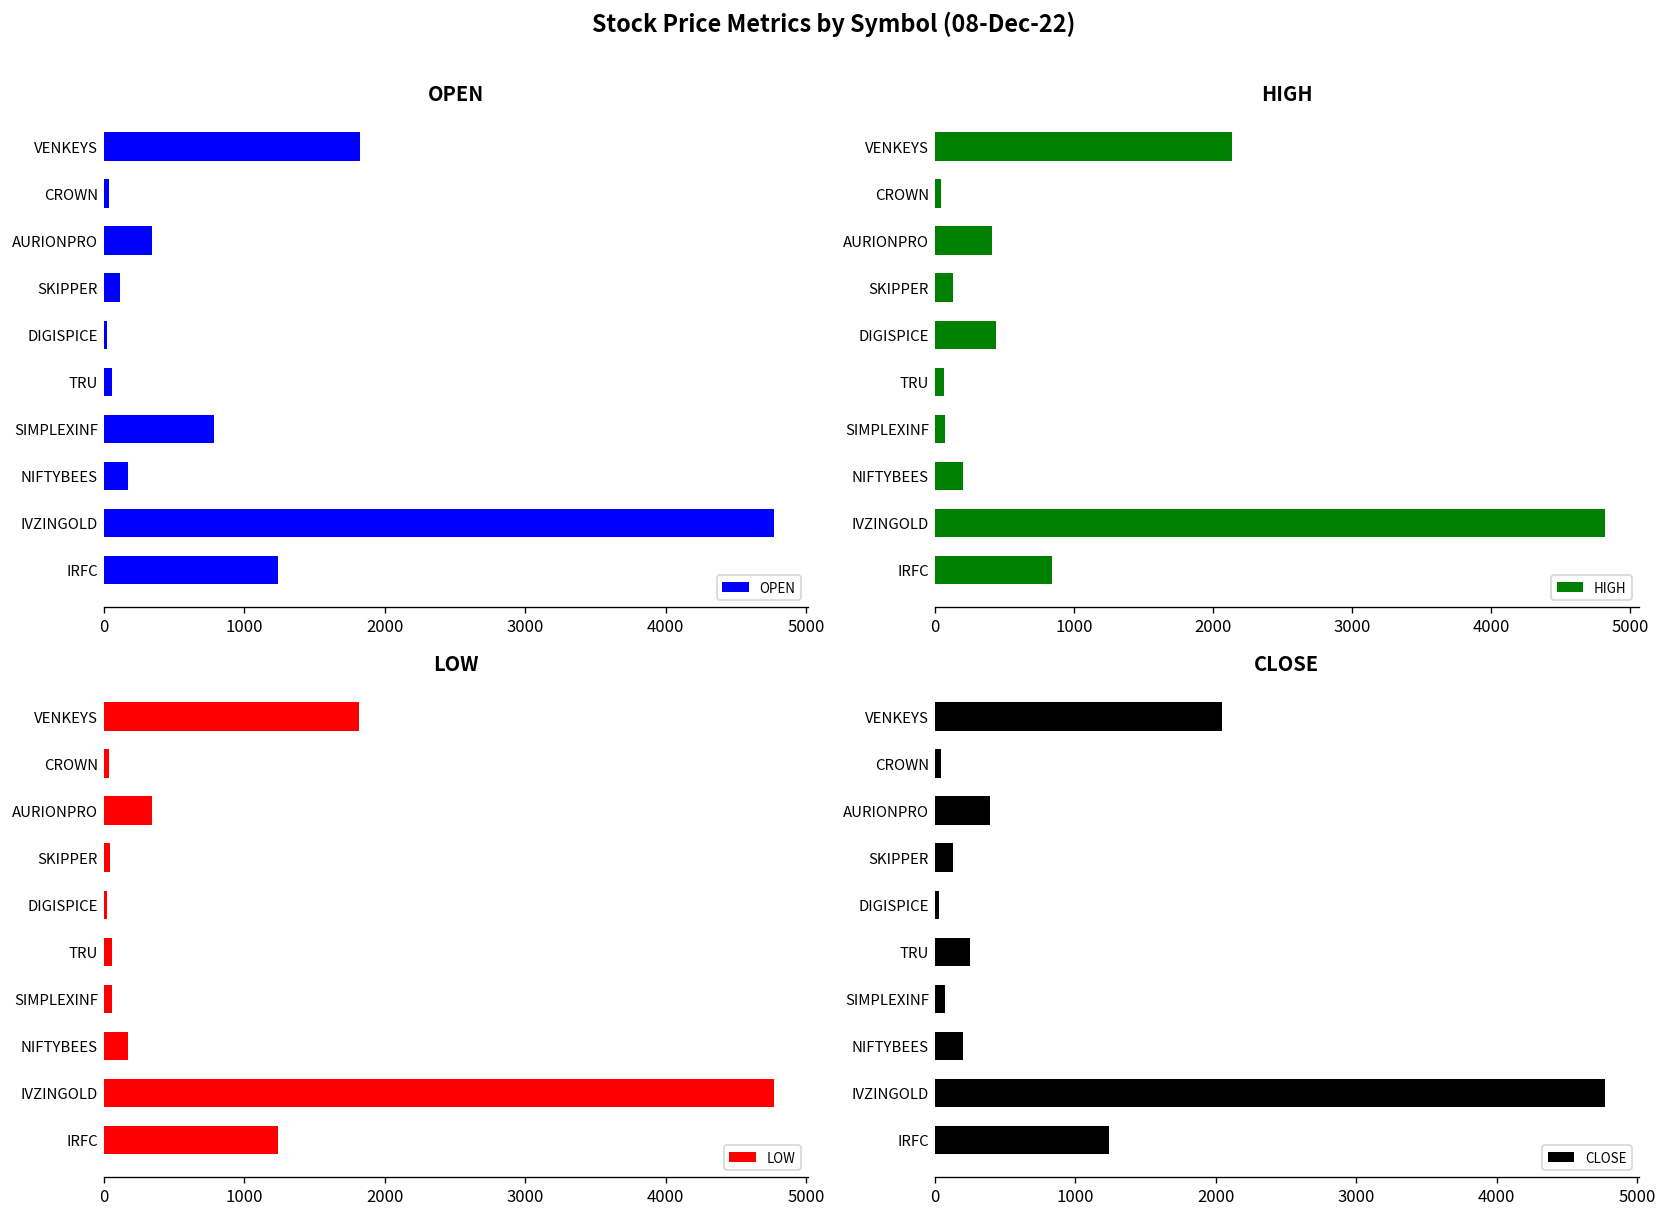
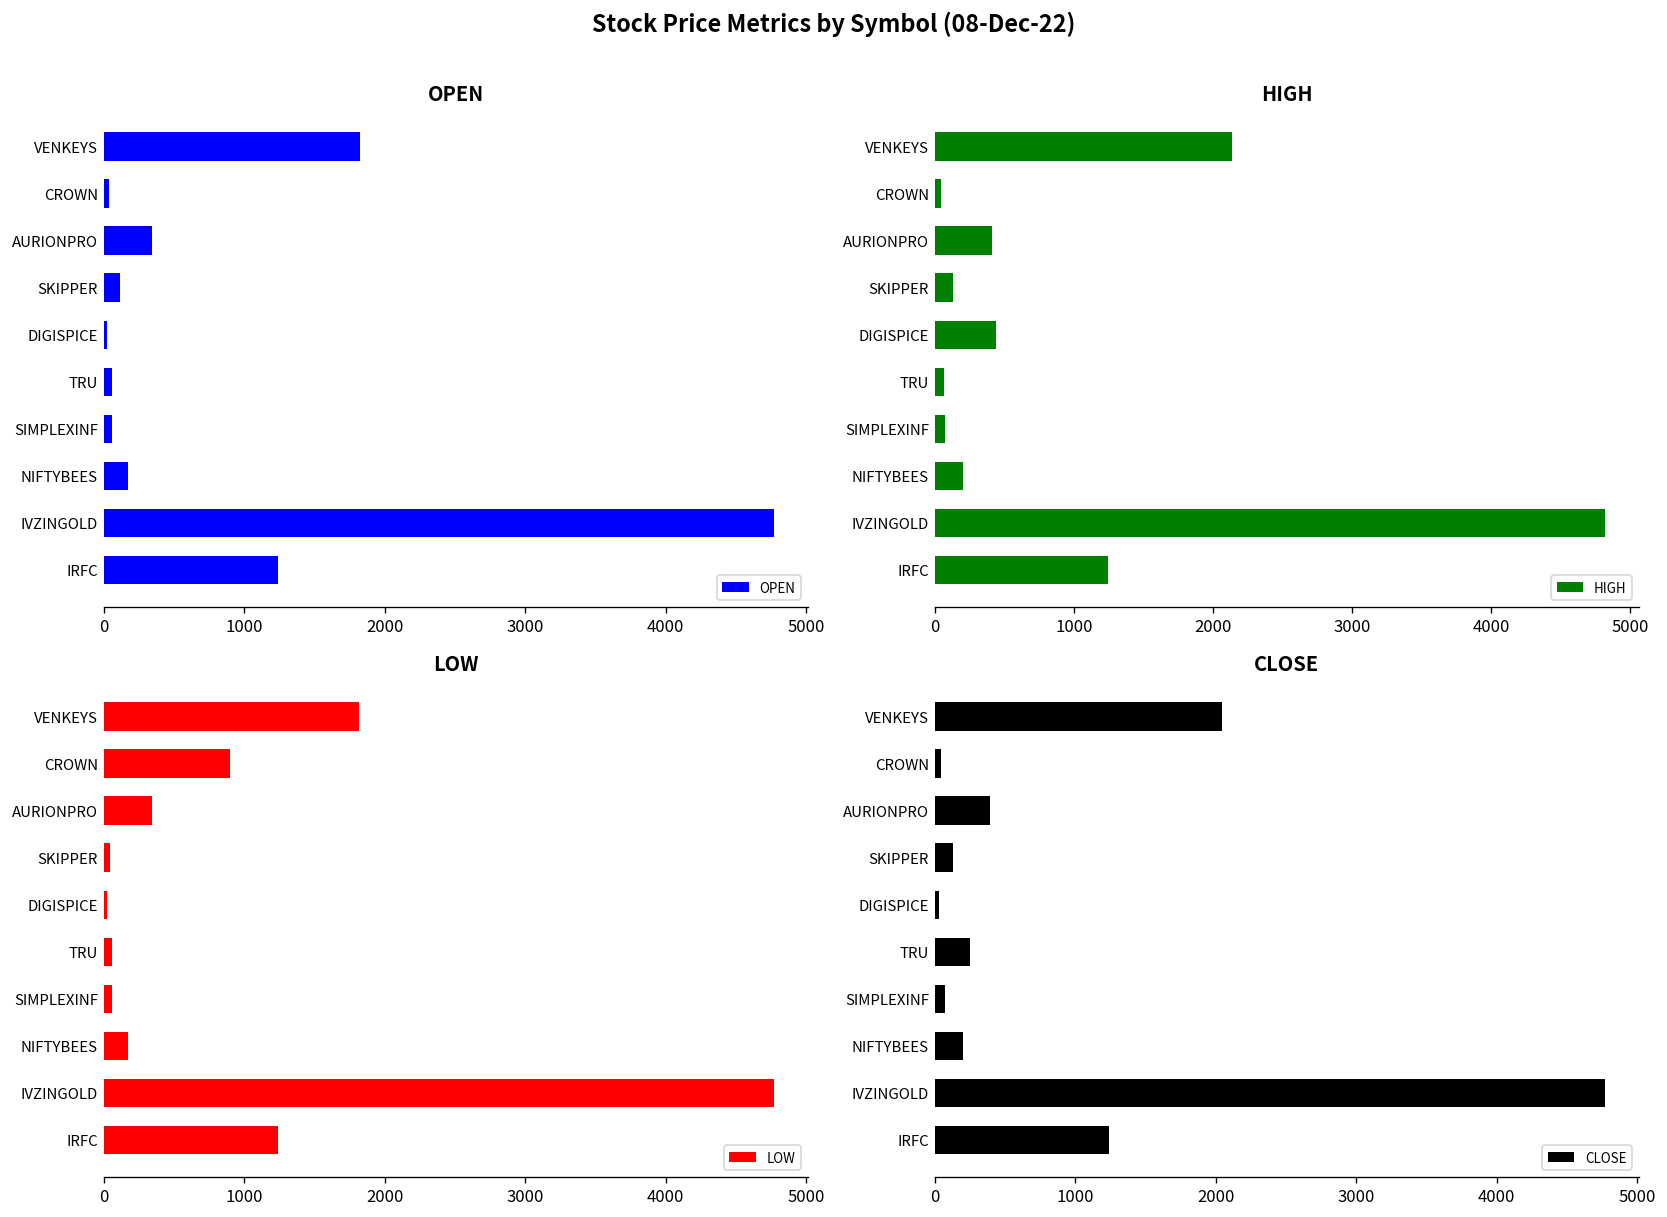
  {
    "OPEN": {
      "VENKEYS": 1830,
      "CROWN": 40,
      "AURIONPRO": 340,
      "SKIPPER": 120,
      "DIGISPICE": 30,
      "TRU": 60,
-     "SIMPLEXINF": 790,
+     "SIMPLEXINF": 60,
      "NIFTYBEES": 180,
      "IVZINGOLD": 4770,
      "IRFC": 1240
    },
    "HIGH": {
      "VENKEYS": 2140,
      "CROWN": 50,
      "AURIONPRO": 410,
      "SKIPPER": 130,
      "DIGISPICE": 440,
      "TRU": 70,
      "SIMPLEXINF": 70,
      "NIFTYBEES": 200,
      "IVZINGOLD": 4820,
-     "IRFC": 840
+     "IRFC": 1240
    },
    "LOW": {
      "VENKEYS": 1820,
-     "CROWN": 40,
+     "CROWN": 900,
      "AURIONPRO": 340,
      "SKIPPER": 50,
      "DIGISPICE": 30,
      "TRU": 60,
      "SIMPLEXINF": 60,
      "NIFTYBEES": 180,
      "IVZINGOLD": 4770,
      "IRFC": 1240
    },
    "CLOSE": {
      "VENKEYS": 2040,
      "CROWN": 40,
      "AURIONPRO": 390,
      "SKIPPER": 130,
      "DIGISPICE": 30,
      "TRU": 250,
      "SIMPLEXINF": 70,
      "NIFTYBEES": 200,
      "IVZINGOLD": 4770,
      "IRFC": 1240
    }
  }
